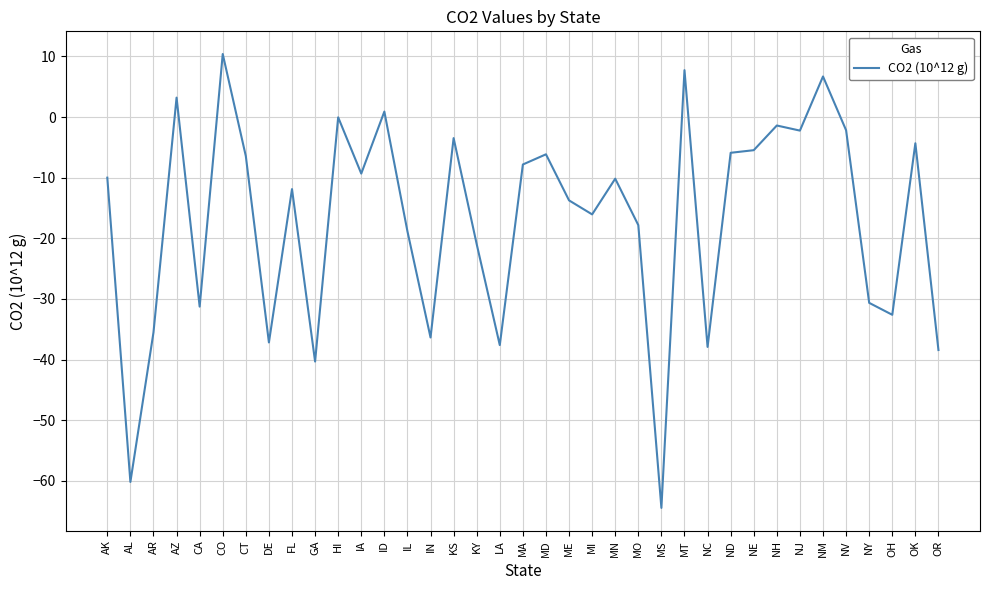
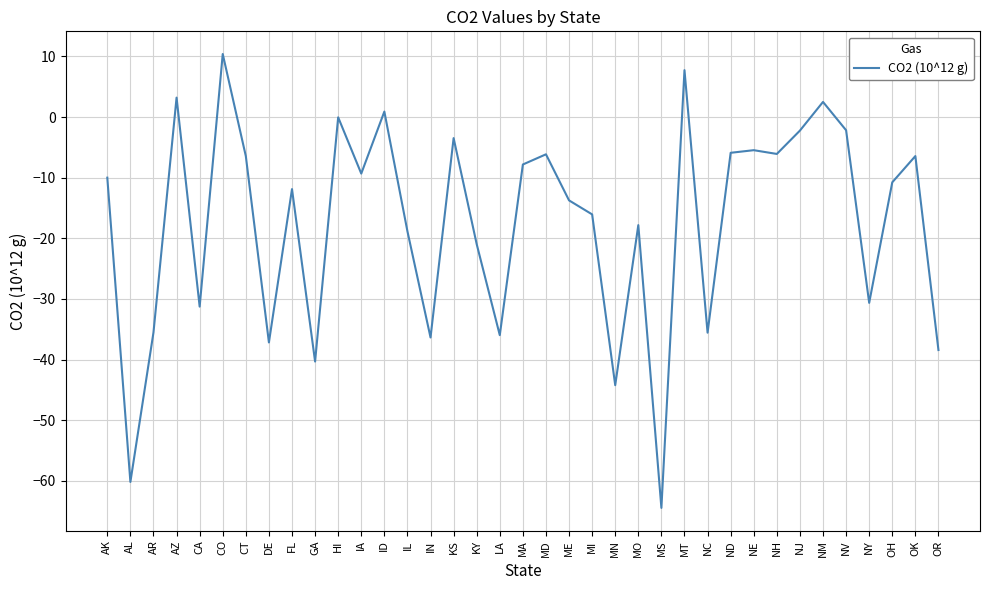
  {
    "AK": -10,
    "AL": -60,
    "AR": -36,
    "AZ": 3,
    "CA": -31,
    "CO": 10,
    "CT": -6,
    "DE": -37,
    "FL": -12,
    "GA": -40,
    "HI": 0,
    "IA": -9,
    "ID": 1,
    "IL": -19,
    "IN": -36,
    "KS": -3,
    "KY": -21,
-   "LA": -38,
+   "LA": -36,
    "MA": -8,
    "MD": -6,
    "ME": -14,
    "MI": -16,
-   "MN": -10,
+   "MN": -44,
    "MO": -18,
    "MS": -64,
    "MT": 8,
-   "NC": -38,
+   "NC": -36,
    "ND": -6,
    "NE": -5,
-   "NH": -1,
+   "NH": -6,
    "NJ": -2,
-   "NM": 7,
+   "NM": 3,
    "NV": -2,
    "NY": -31,
-   "OH": -33,
-   "OK": -4,
+   "OH": -11,
+   "OK": -6,
    "OR": -38
  }
